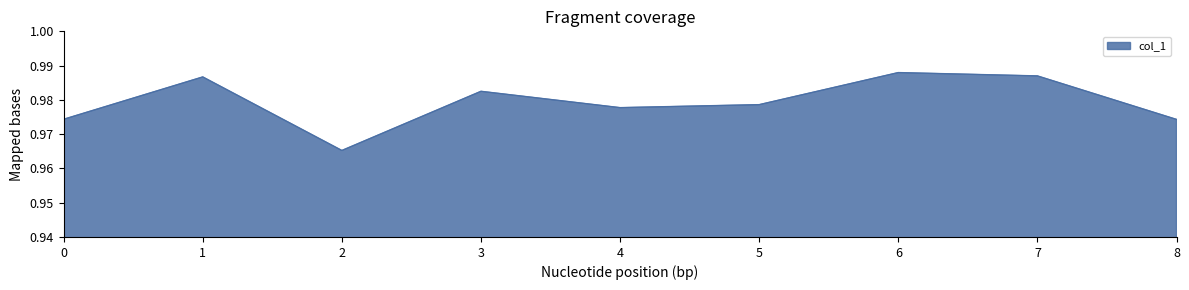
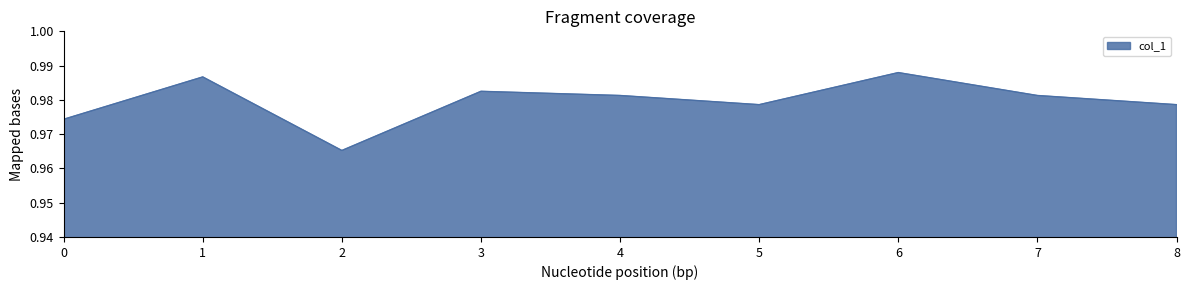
  {
    "0": 0.974,
    "1": 0.987,
    "2": 0.965,
    "3": 0.983,
-   "4": 0.978,
+   "4": 0.981,
    "5": 0.979,
    "6": 0.988,
-   "7": 0.987,
-   "8": 0.974
+   "7": 0.981,
+   "8": 0.979
  }
